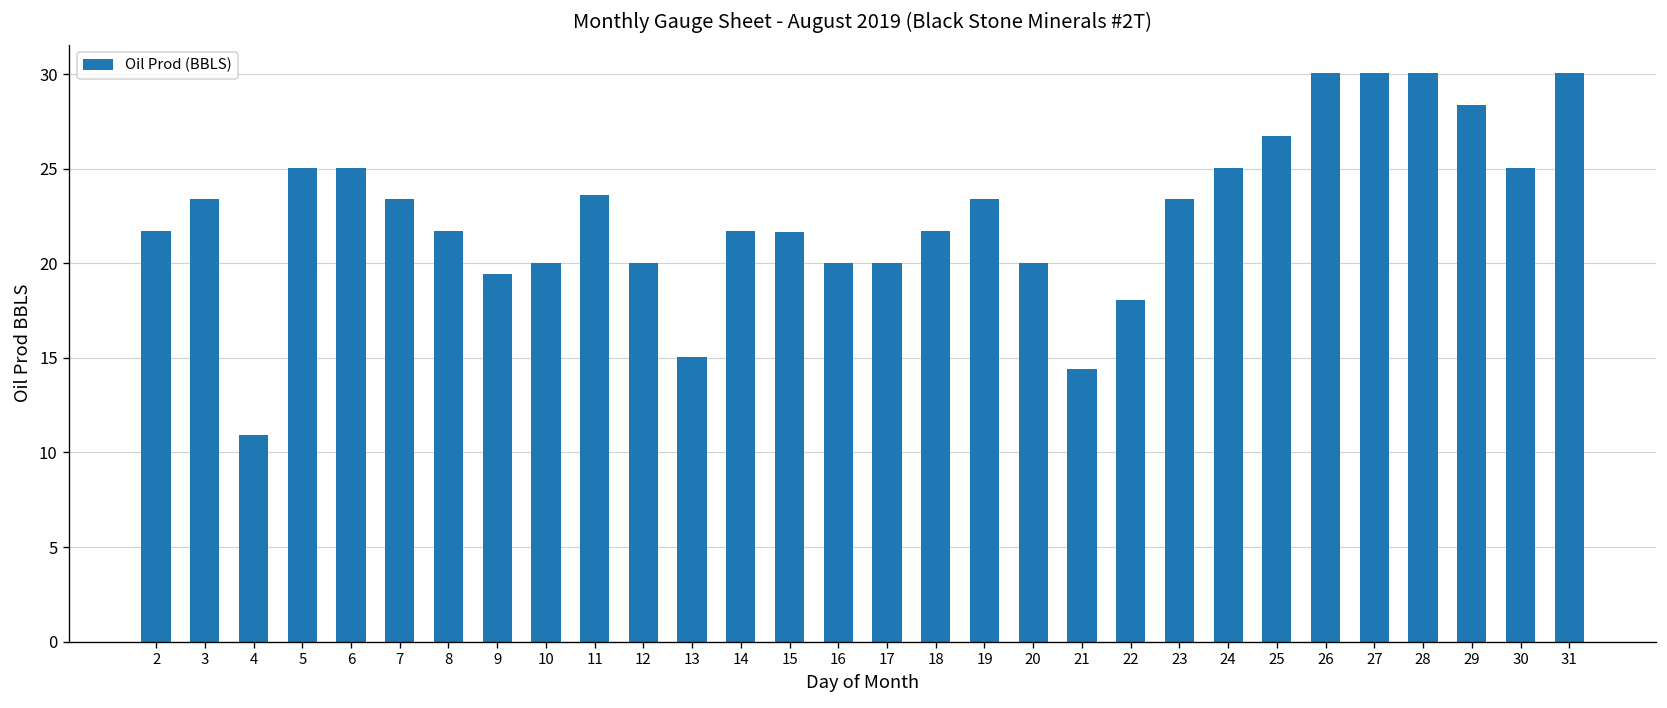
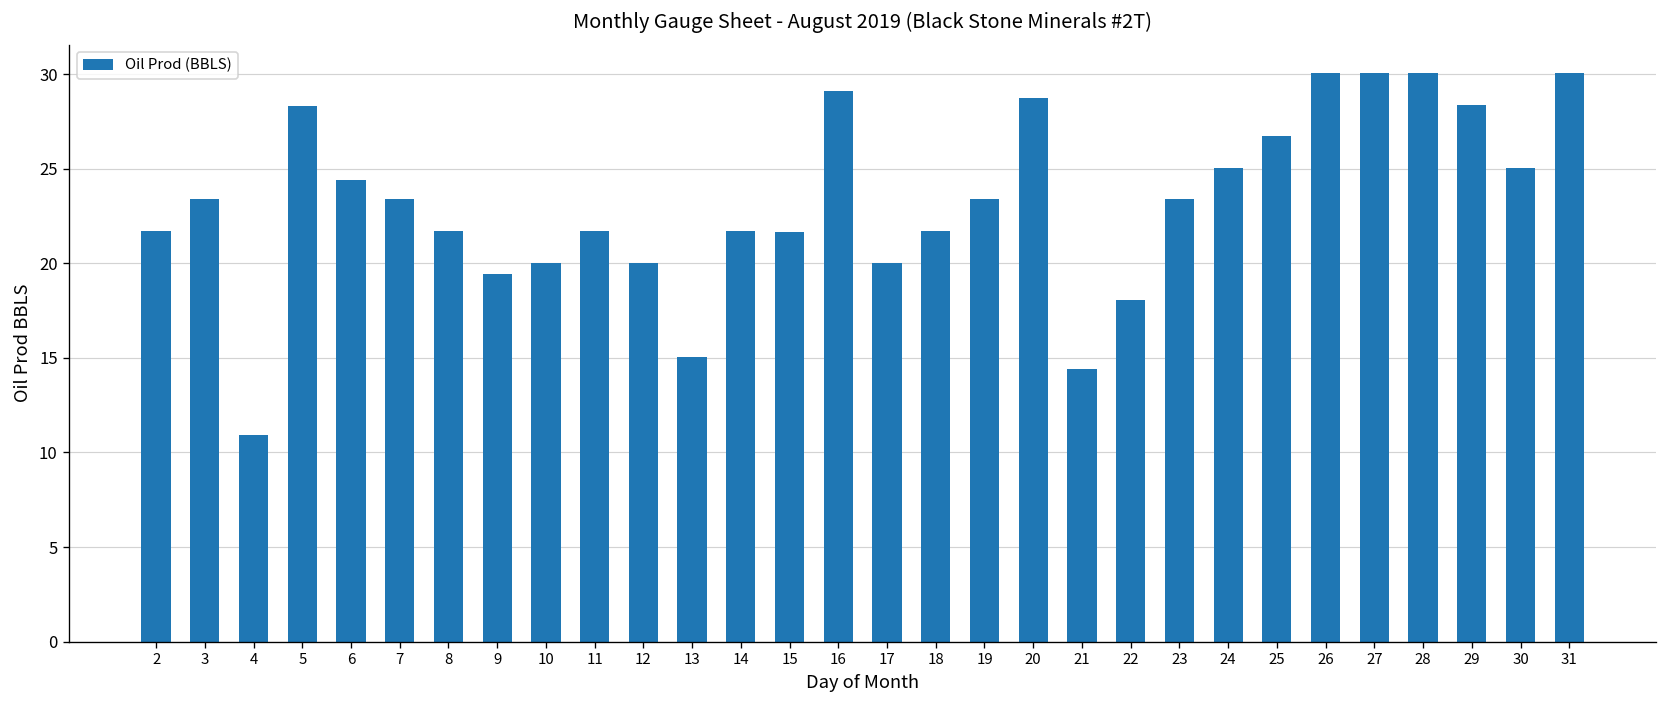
  {
    "2": 21.7,
    "3": 23.4,
    "4": 10.9,
-   "5": 25.1,
-   "6": 25.1,
+   "5": 28.3,
+   "6": 24.4,
    "7": 23.4,
    "8": 21.7,
    "9": 19.4,
    "10": 20.0,
-   "11": 23.6,
+   "11": 21.7,
    "12": 20.0,
    "13": 15.0,
    "14": 21.7,
    "15": 21.7,
-   "16": 20.0,
+   "16": 29.1,
    "17": 20.0,
    "18": 21.7,
    "19": 23.4,
-   "20": 20.0,
+   "20": 28.7,
    "21": 14.4,
    "22": 18.0,
    "23": 23.4,
    "24": 25.1,
    "25": 26.7,
    "26": 30.1,
    "27": 30.1,
    "28": 30.1,
    "29": 28.4,
    "30": 25.1,
    "31": 30.1
  }
